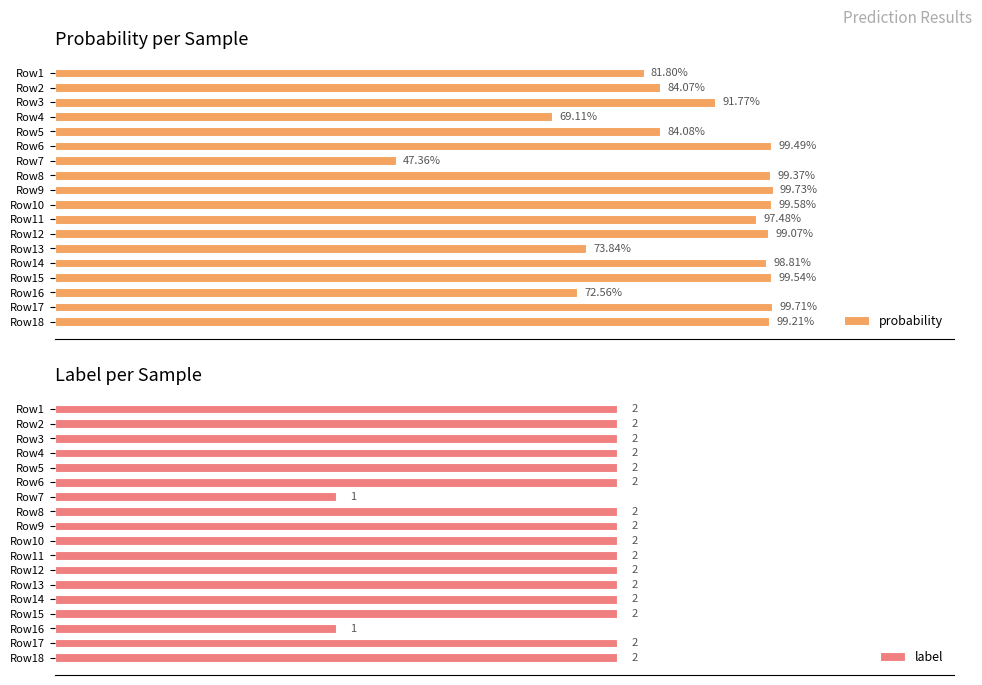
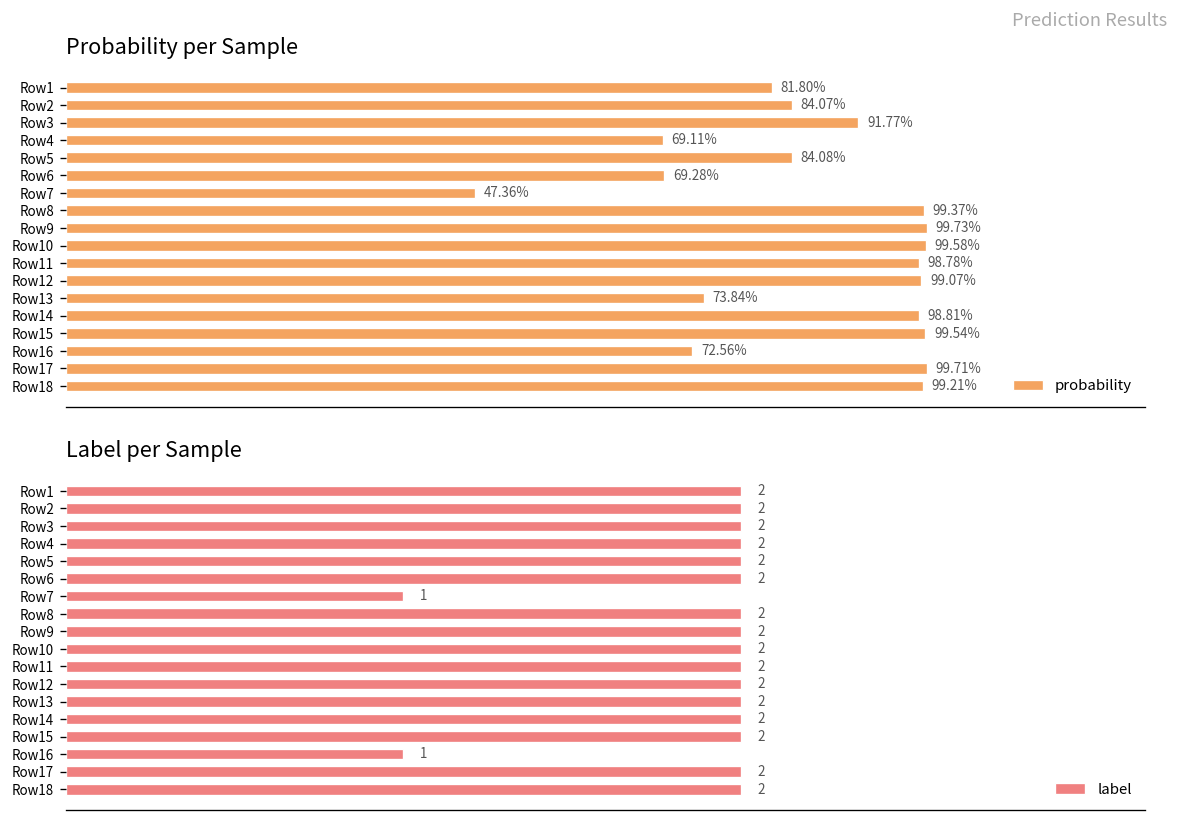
  {
    "Probability per Sample": {
      "Row1": "81.80%",
      "Row2": "84.07%",
      "Row3": "91.77%",
      "Row4": "69.11%",
      "Row5": "84.08%",
-     "Row6": "99.49%",
+     "Row6": "69.28%",
      "Row7": "47.36%",
      "Row8": "99.37%",
      "Row9": "99.73%",
      "Row10": "99.58%",
-     "Row11": "97.48%",
+     "Row11": "98.78%",
      "Row12": "99.07%",
      "Row13": "73.84%",
      "Row14": "98.81%",
      "Row15": "99.54%",
      "Row16": "72.56%",
      "Row17": "99.71%",
      "Row18": "99.21%"
    },
    "Label per Sample": {
      "Row1": "2",
      "Row2": "2",
      "Row3": "2",
      "Row4": "2",
      "Row5": "2",
      "Row6": "2",
      "Row7": "1",
      "Row8": "2",
      "Row9": "2",
      "Row10": "2",
      "Row11": "2",
      "Row12": "2",
      "Row13": "2",
      "Row14": "2",
      "Row15": "2",
      "Row16": "1",
      "Row17": "2",
      "Row18": "2"
    }
  }
